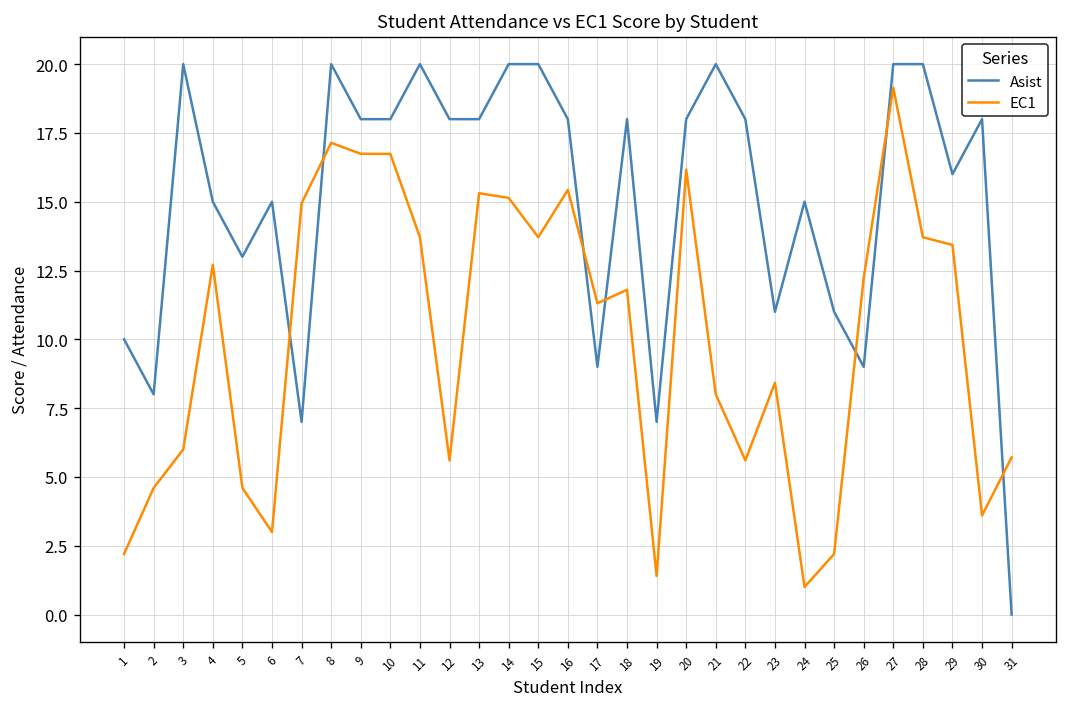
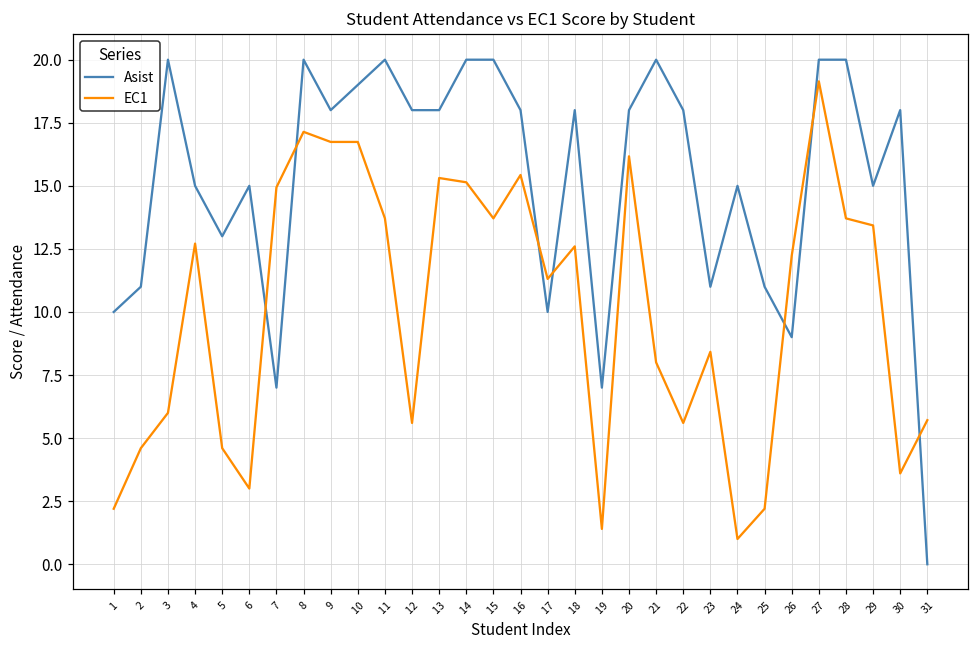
  {
    "Asist": {
      "1": 10,
-     "2": 8,
+     "2": 11,
      "3": 20,
      "4": 15,
      "5": 13,
      "6": 15,
      "7": 7,
      "8": 20,
      "9": 18,
-     "10": 18,
+     "10": 19,
      "11": 20,
      "12": 18,
      "13": 18,
      "14": 20,
      "15": 20,
      "16": 18,
-     "17": 9,
+     "17": 10,
      "18": 18,
      "19": 7,
      "20": 18,
      "21": 20,
      "22": 18,
      "23": 11,
      "24": 15,
      "25": 11,
      "26": 9,
      "27": 20,
      "28": 20,
-     "29": 16,
+     "29": 15,
      "31": 0
    },
    "EC1": {
      "1": 2.2,
      "2": 4.6,
      "3": 6.0,
      "4": 12.7,
      "5": 4.6,
      "6": 3.0,
      "7": 14.9,
      "8": 17.1,
      "9": 16.7,
      "10": 16.7,
      "11": 13.7,
      "12": 5.6,
      "13": 15.3,
      "14": 15.1,
      "15": 13.7,
      "16": 15.4,
      "17": 11.3,
-     "18": 11.8,
+     "18": 12.6,
      "19": 1.4,
      "20": 16.2,
      "21": 8.0,
      "22": 5.6,
      "23": 8.4,
      "24": 1.0,
      "25": 2.2,
      "26": 12.2,
      "27": 19.1,
      "28": 13.7,
      "29": 13.4,
      "30": 3.6,
      "31": 5.7
    }
  }
